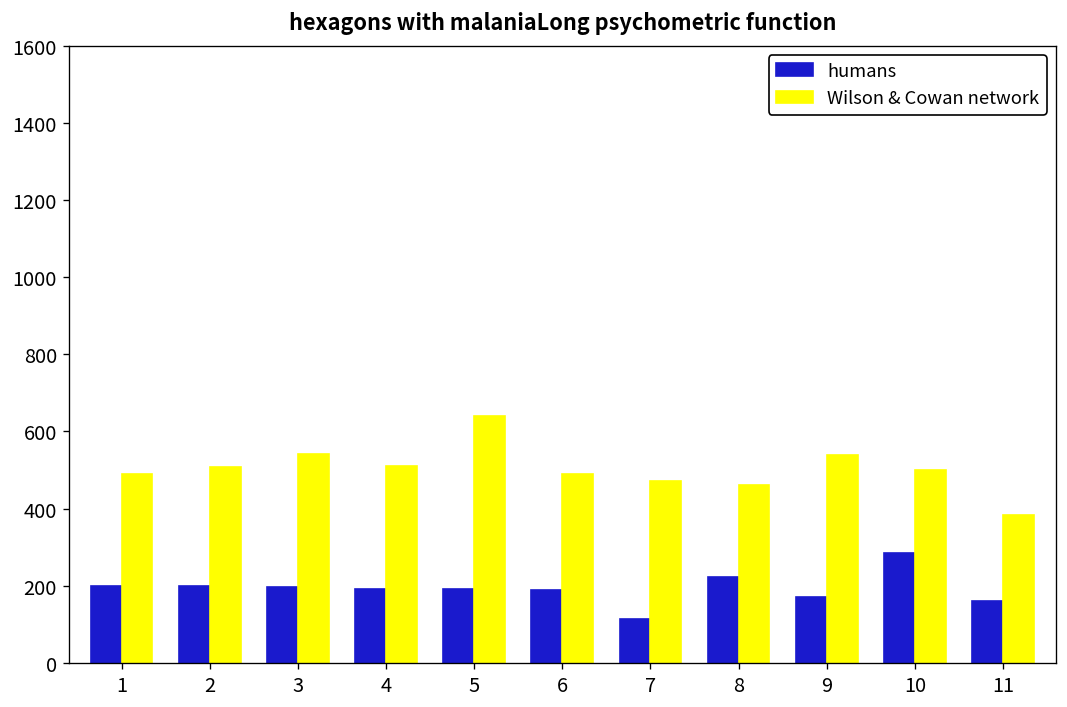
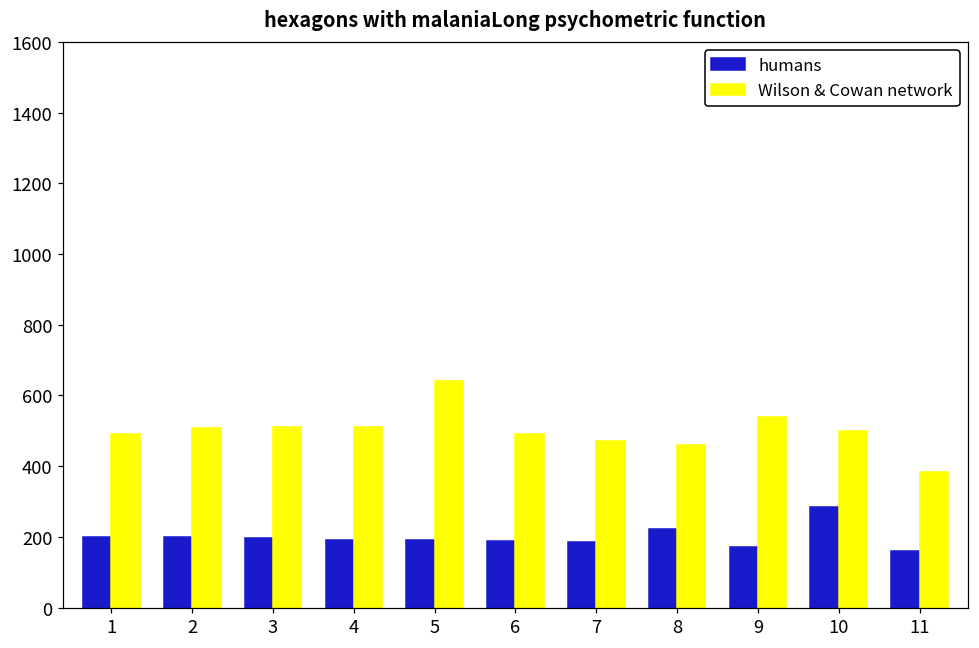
  {
    "humans": {
      "1": 200,
      "2": 200,
      "3": 200,
      "4": 190,
      "5": 190,
      "6": 190,
-     "7": 110,
+     "7": 180,
      "8": 220,
      "9": 170,
      "10": 290,
      "11": 160
    },
    "Wilson & Cowan network": {
      "1": 490,
      "2": 510,
-     "3": 540,
+     "3": 510,
      "4": 510,
      "5": 640,
      "6": 490,
      "7": 470,
      "8": 460,
      "9": 540,
      "10": 500,
      "11": 380
    }
  }
